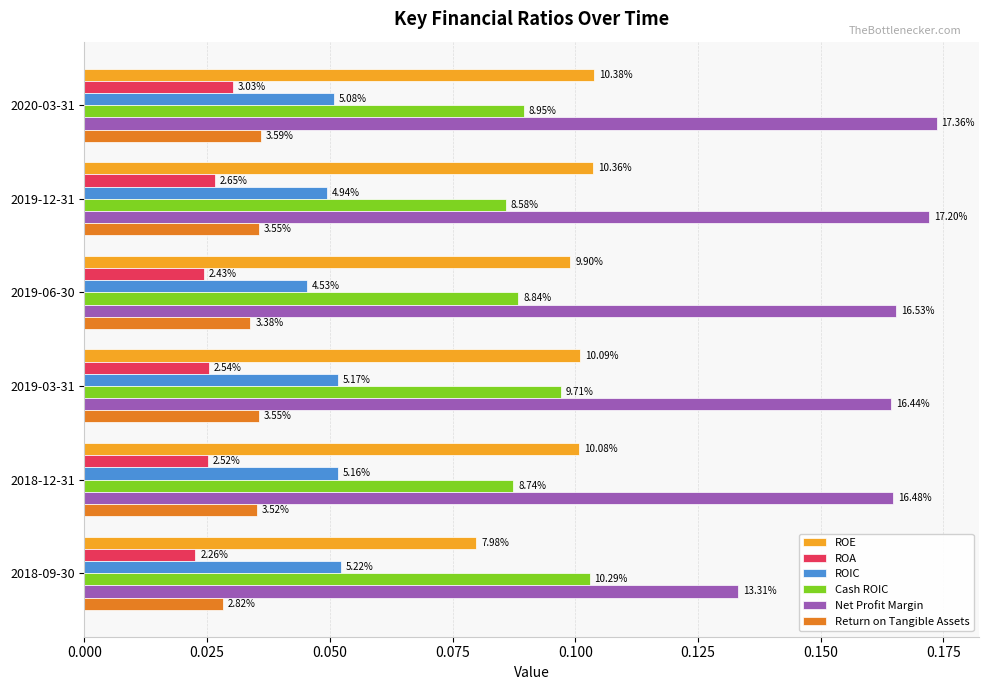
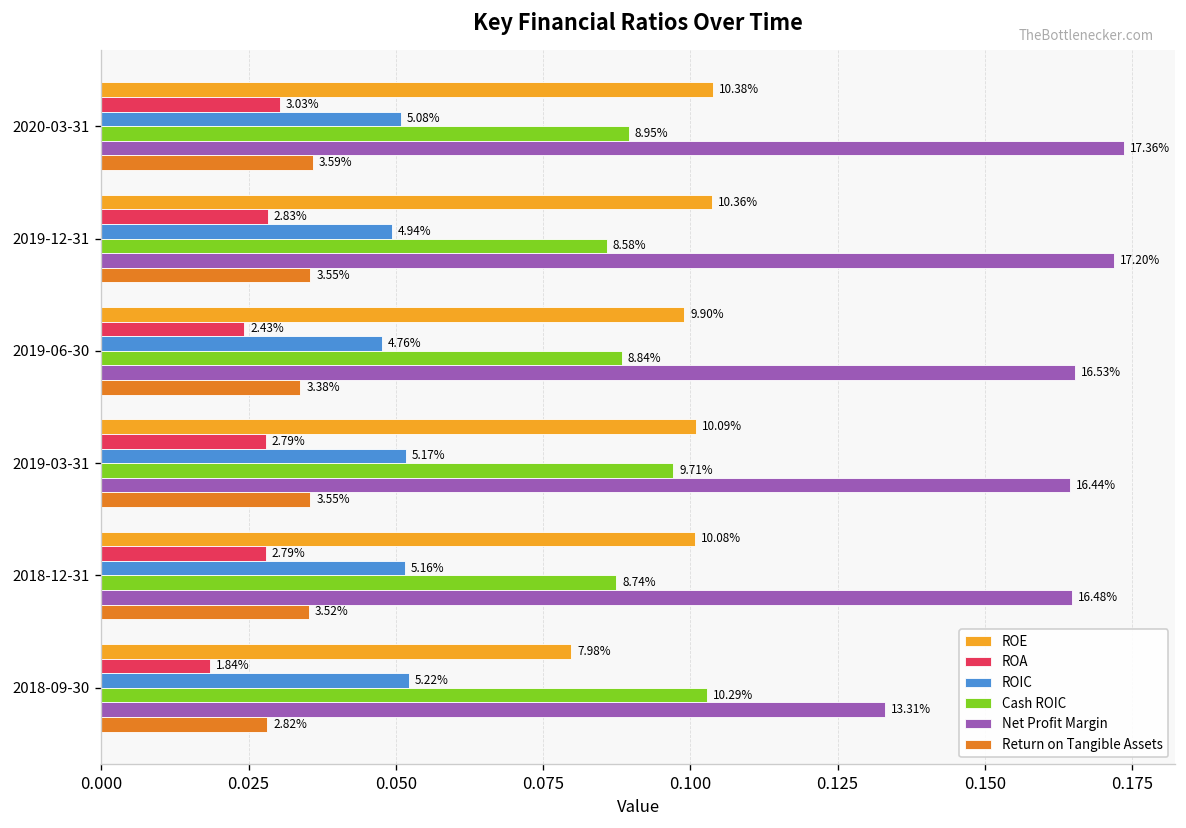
  {
    "ROA": {
      "2020-03-31": "3.03%",
-     "2019-12-31": "2.65%",
+     "2019-12-31": "2.83%",
      "2019-06-30": "2.43%",
-     "2019-03-31": "2.54%",
-     "2018-12-31": "2.52%",
-     "2018-09-30": "2.26%"
+     "2019-03-31": "2.79%",
+     "2018-12-31": "2.79%",
+     "2018-09-30": "1.84%"
    },
    "ROIC": {
      "2020-03-31": "5.08%",
      "2019-12-31": "4.94%",
-     "2019-06-30": "4.53%",
+     "2019-06-30": "4.76%",
      "2019-03-31": "5.17%",
      "2018-12-31": "5.16%",
      "2018-09-30": "5.22%"
    },
    "Cash ROIC": {
      "2020-03-31": "8.95%",
      "2019-12-31": "8.58%",
      "2019-06-30": "8.84%",
      "2019-03-31": "9.71%",
      "2018-12-31": "8.74%",
      "2018-09-30": "10.29%"
    },
    "Net Profit Margin": {
      "2020-03-31": "17.36%",
      "2019-12-31": "17.20%",
      "2019-06-30": "16.53%",
      "2019-03-31": "16.44%",
      "2018-12-31": "16.48%",
      "2018-09-30": "13.31%"
    }
  }
